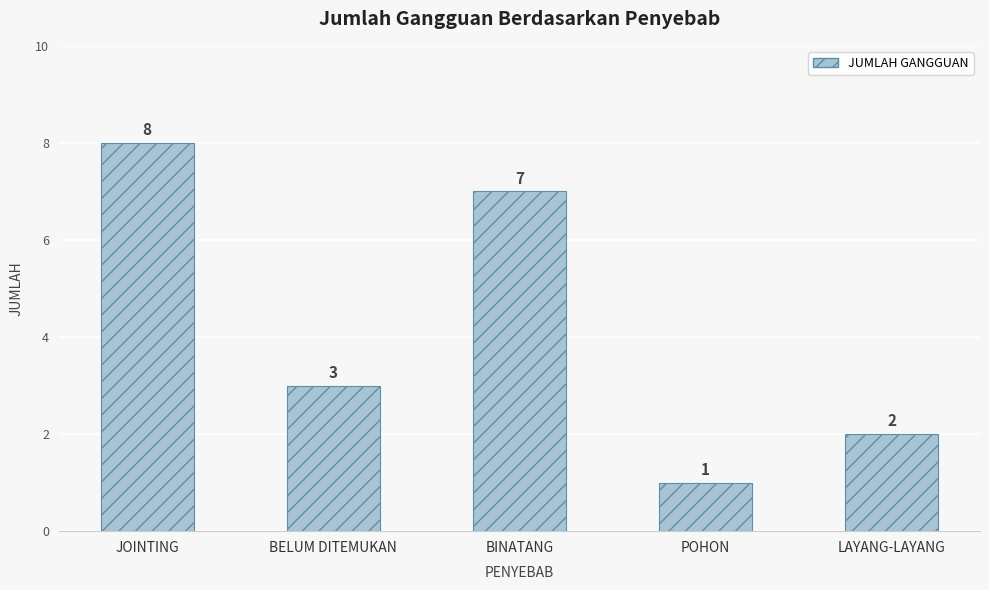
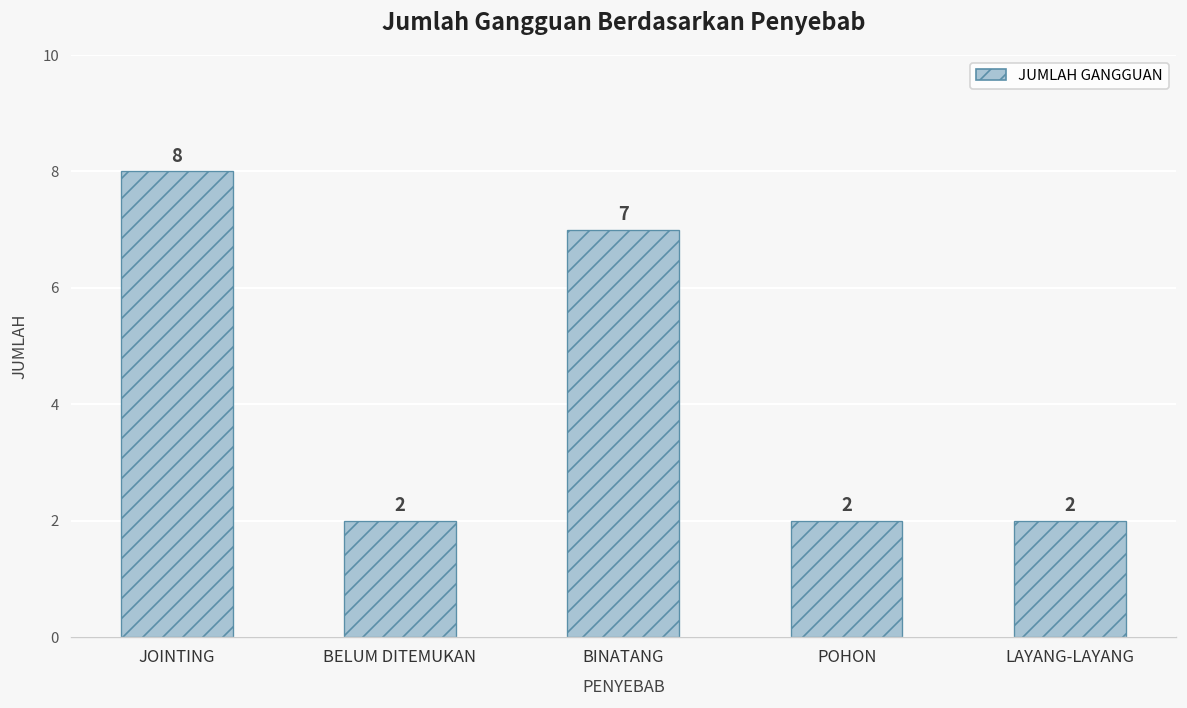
  {
    "JOINTING": 8,
-   "BELUM DITEMUKAN": 3,
+   "BELUM DITEMUKAN": 2,
    "BINATANG": 7,
-   "POHON": 1,
+   "POHON": 2,
    "LAYANG-LAYANG": 2
  }
